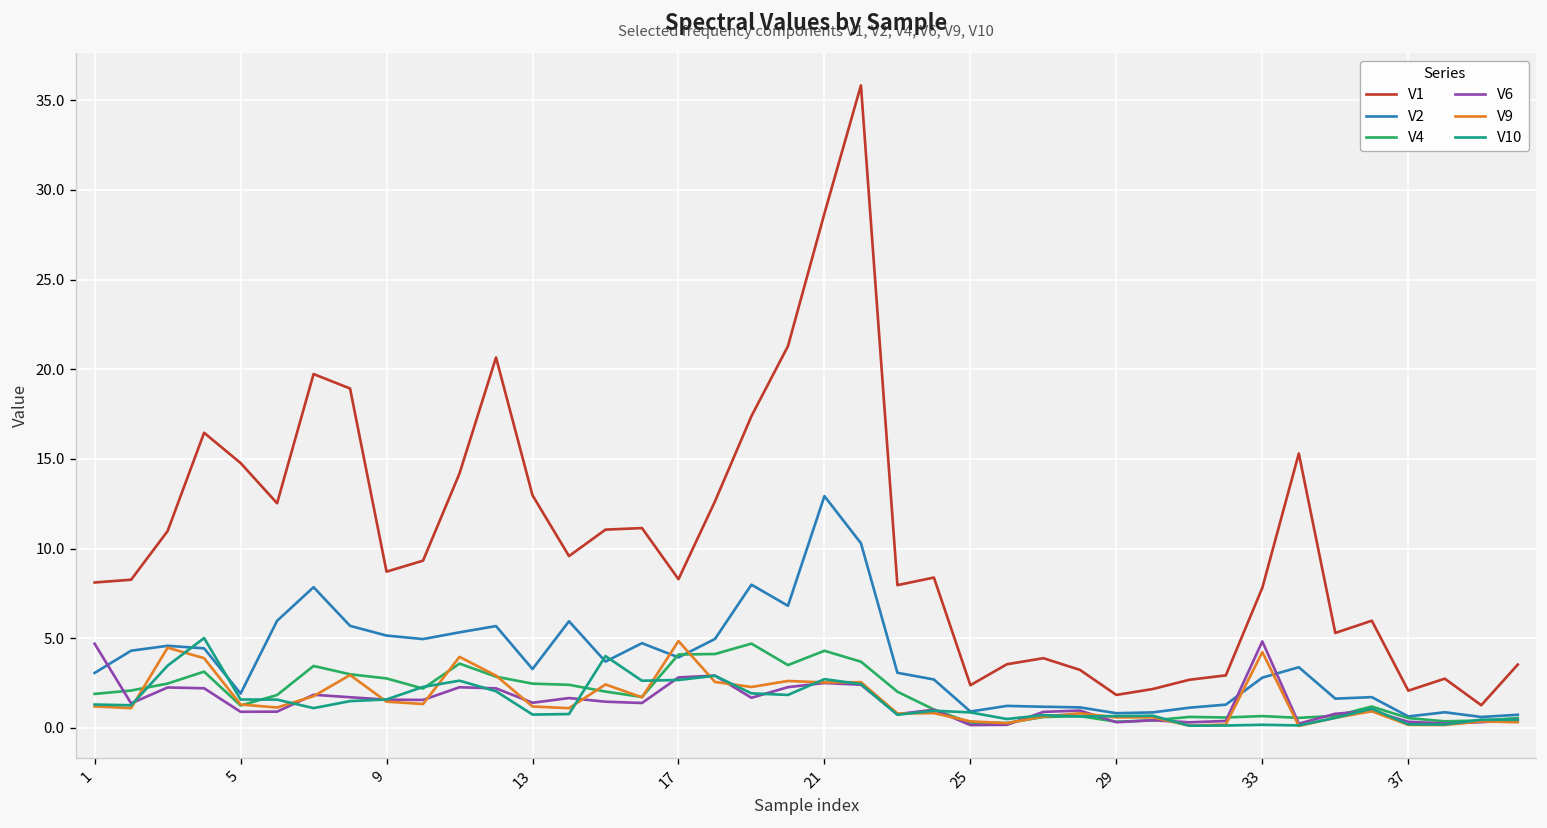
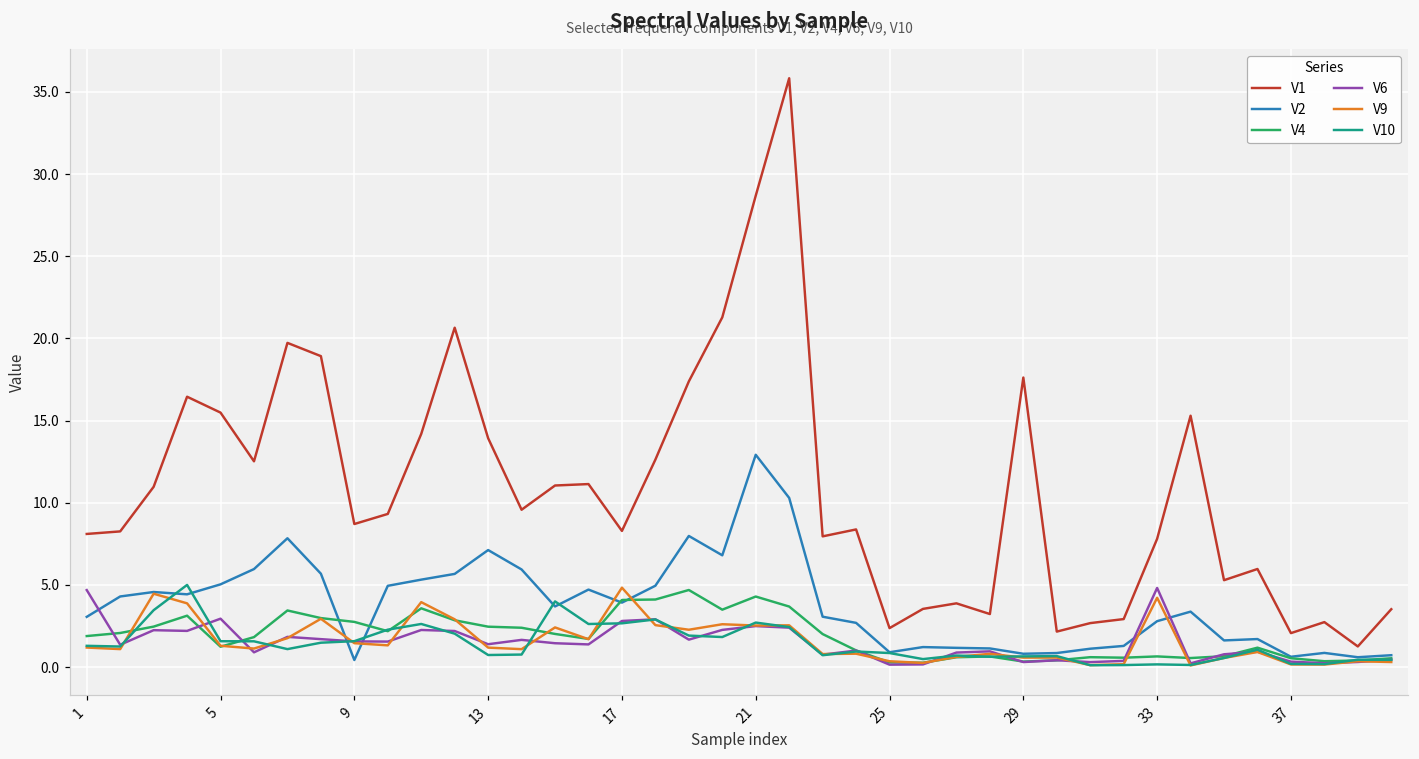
  {
    "V1": {
      "1": 8.1,
-     "5": 14.8,
+     "5": 15.5,
      "9": 8.7,
-     "13": 13.0,
+     "13": 13.9,
      "17": 8.3,
      "21": 28.7,
      "25": 2.4,
-     "29": 1.8,
+     "29": 17.6,
      "33": 7.8,
      "37": 2.1
    },
    "V2": {
      "1": 3.1,
-     "5": 1.9,
-     "9": 5.1,
-     "13": 3.3,
+     "5": 5.0,
+     "9": 0.4,
+     "13": 7.1,
      "21": 12.9,
      "33": 2.8
    },
    "V6": {
      "1": 4.7,
-     "5": 0.9,
+     "5": 3.0,
      "13": 1.4,
      "33": 4.8
    },
    "V9": {
      "13": 1.2,
      "17": 4.8,
      "33": 4.2
    }
  }
